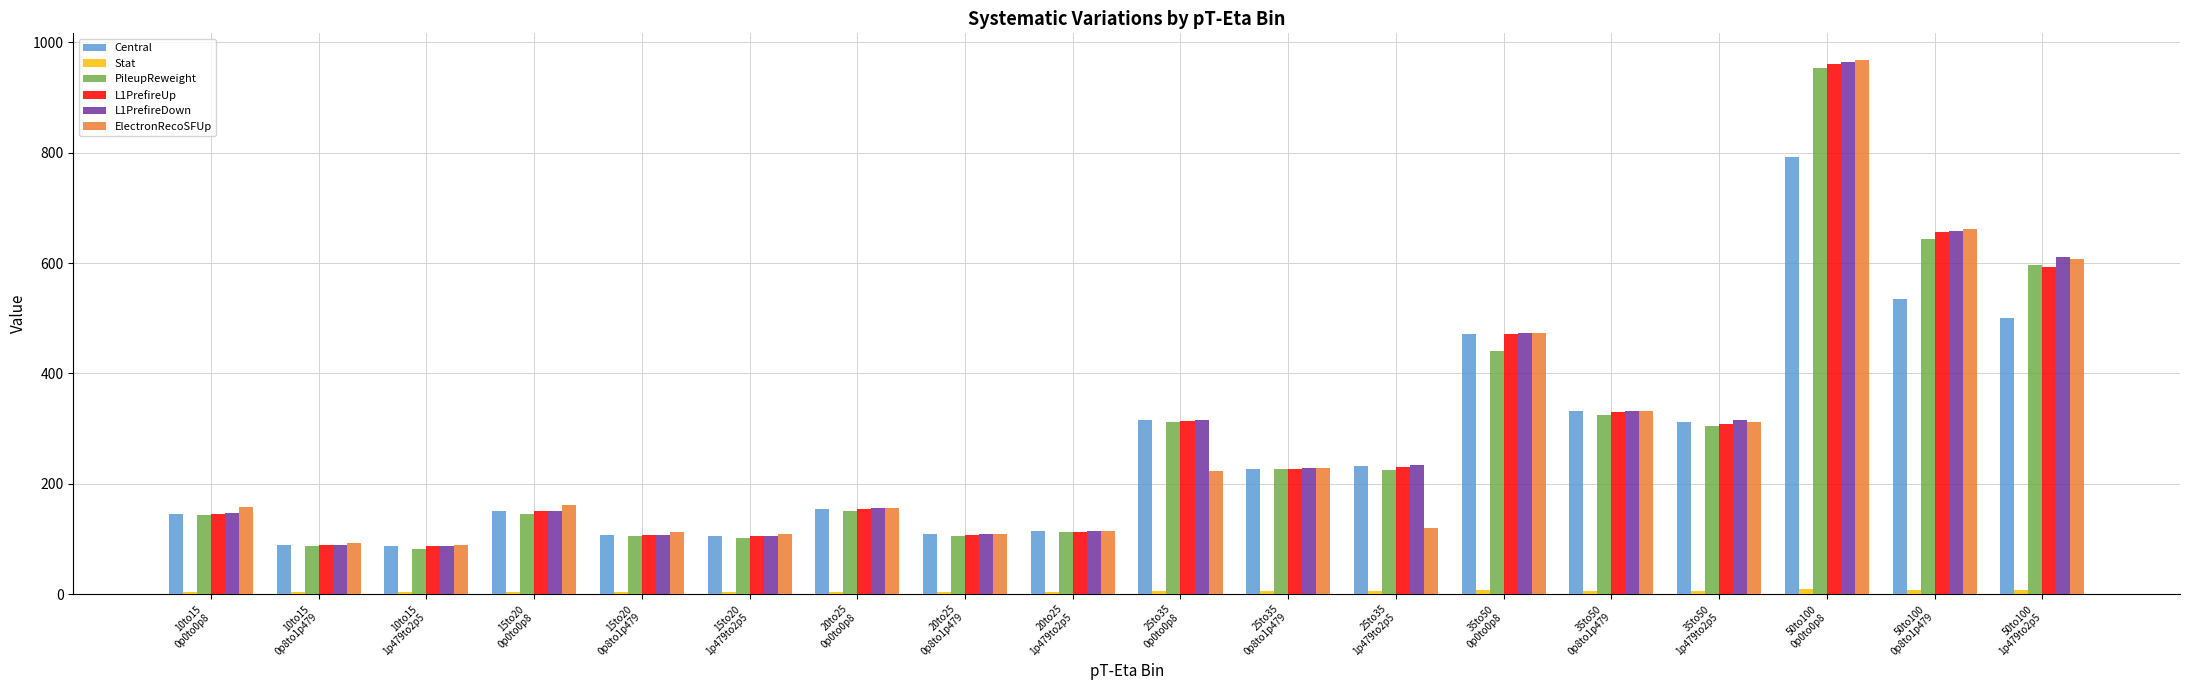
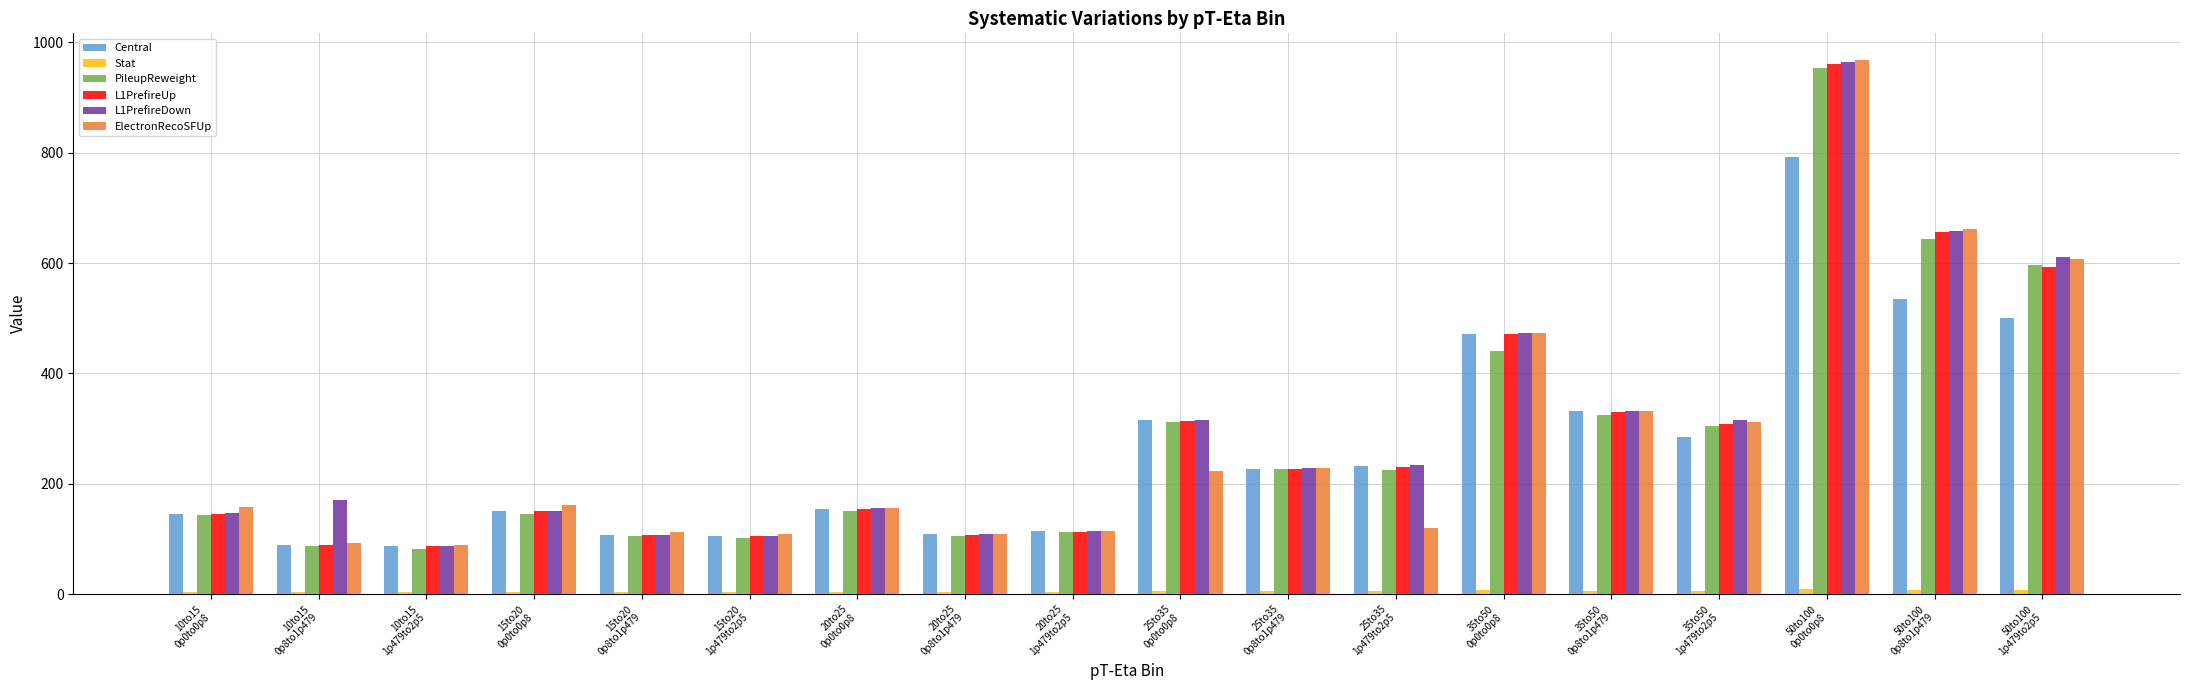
  {
    "Central": {
      "10to15 0p0to0p8": 150,
      "10to15 0p8to1p479": 90,
      "10to15 1p479to2p5": 90,
      "15to20 0p0to0p8": 150,
      "15to20 0p8to1p479": 110,
      "15to20 1p479to2p5": 110,
      "20to25 0p0to0p8": 150,
      "20to25 0p8to1p479": 110,
      "20to25 1p479to2p5": 110,
      "25to35 0p0to0p8": 310,
      "25to35 0p8to1p479": 230,
      "25to35 1p479to2p5": 230,
      "35to50 0p0to0p8": 470,
      "35to50 0p8to1p479": 330,
-     "35to50 1p479to2p5": 310,
+     "35to50 1p479to2p5": 280,
      "50to100 0p0to0p8": 790,
      "50to100 0p8to1p479": 530,
      "50to100 1p479to2p5": 500
    },
    "Stat": {
      "25to35 0p0to0p8": 10,
      "25to35 0p8to1p479": 10,
      "25to35 1p479to2p5": 10,
      "35to50 0p0to0p8": 10,
      "35to50 0p8to1p479": 10,
      "35to50 1p479to2p5": 10,
      "50to100 0p0to0p8": 10,
      "50to100 0p8to1p479": 10,
      "50to100 1p479to2p5": 10
    },
    "PileupReweight": {
      "10to15 0p0to0p8": 140,
      "10to15 0p8to1p479": 90,
      "10to15 1p479to2p5": 80,
      "15to20 0p0to0p8": 150,
      "15to20 0p8to1p479": 110,
      "15to20 1p479to2p5": 100,
      "20to25 0p0to0p8": 150,
      "20to25 0p8to1p479": 110,
      "20to25 1p479to2p5": 110,
      "25to35 0p0to0p8": 310,
      "25to35 0p8to1p479": 230,
      "25to35 1p479to2p5": 230,
      "35to50 0p0to0p8": 440,
      "35to50 0p8to1p479": 320,
      "35to50 1p479to2p5": 300,
      "50to100 0p0to0p8": 950,
      "50to100 0p8to1p479": 640,
      "50to100 1p479to2p5": 600
    },
    "L1PrefireUp": {
      "10to15 0p0to0p8": 150,
      "10to15 0p8to1p479": 90,
      "10to15 1p479to2p5": 90,
      "15to20 0p0to0p8": 150,
      "15to20 0p8to1p479": 110,
      "15to20 1p479to2p5": 110,
      "20to25 0p0to0p8": 150,
      "20to25 0p8to1p479": 110,
      "20to25 1p479to2p5": 110,
      "25to35 0p0to0p8": 310,
      "25to35 0p8to1p479": 230,
      "25to35 1p479to2p5": 230,
      "35to50 0p0to0p8": 470,
      "35to50 0p8to1p479": 330,
      "35to50 1p479to2p5": 310,
      "50to100 0p0to0p8": 960,
      "50to100 0p8to1p479": 660,
      "50to100 1p479to2p5": 590
    },
    "L1PrefireDown": {
      "10to15 0p0to0p8": 150,
-     "10to15 0p8to1p479": 90,
+     "10to15 0p8to1p479": 170,
      "10to15 1p479to2p5": 90,
      "15to20 0p0to0p8": 150,
      "15to20 0p8to1p479": 110,
      "15to20 1p479to2p5": 110,
      "20to25 0p0to0p8": 160,
      "20to25 0p8to1p479": 110,
      "20to25 1p479to2p5": 110,
      "25to35 0p0to0p8": 320,
      "25to35 0p8to1p479": 230,
      "25to35 1p479to2p5": 230,
      "35to50 0p0to0p8": 470,
      "35to50 0p8to1p479": 330,
      "35to50 1p479to2p5": 320,
      "50to100 0p0to0p8": 960,
      "50to100 0p8to1p479": 660,
      "50to100 1p479to2p5": 610
    },
    "ElectronRecoSFUp": {
      "10to15 0p0to0p8": 160,
      "10to15 0p8to1p479": 90,
      "10to15 1p479to2p5": 90,
      "15to20 0p0to0p8": 160,
      "15to20 0p8to1p479": 110,
      "15to20 1p479to2p5": 110,
      "20to25 0p0to0p8": 160,
      "20to25 0p8to1p479": 110,
      "20to25 1p479to2p5": 110,
      "25to35 0p0to0p8": 220,
      "25to35 0p8to1p479": 230,
      "25to35 1p479to2p5": 120,
      "35to50 0p0to0p8": 470,
      "35to50 0p8to1p479": 330,
      "35to50 1p479to2p5": 310,
      "50to100 0p0to0p8": 970,
      "50to100 0p8to1p479": 660,
      "50to100 1p479to2p5": 610
    }
  }
